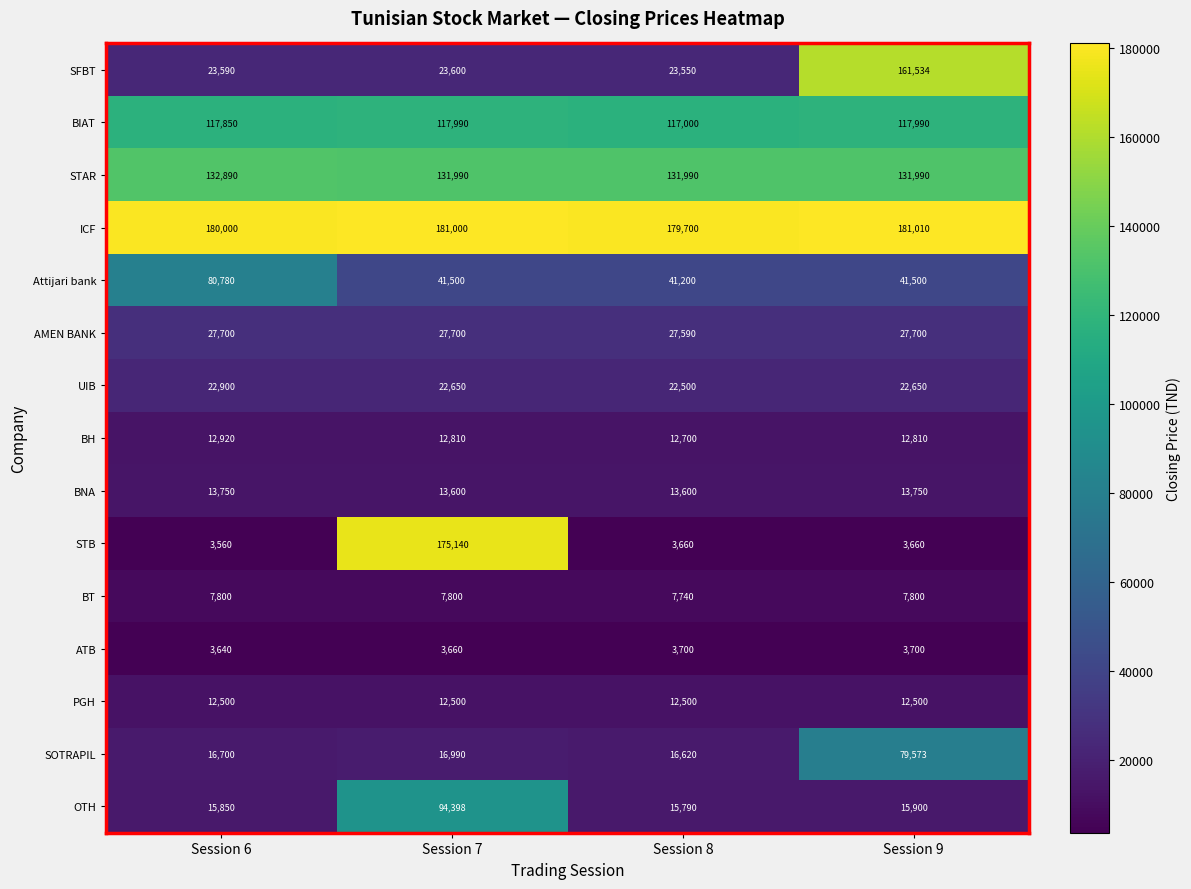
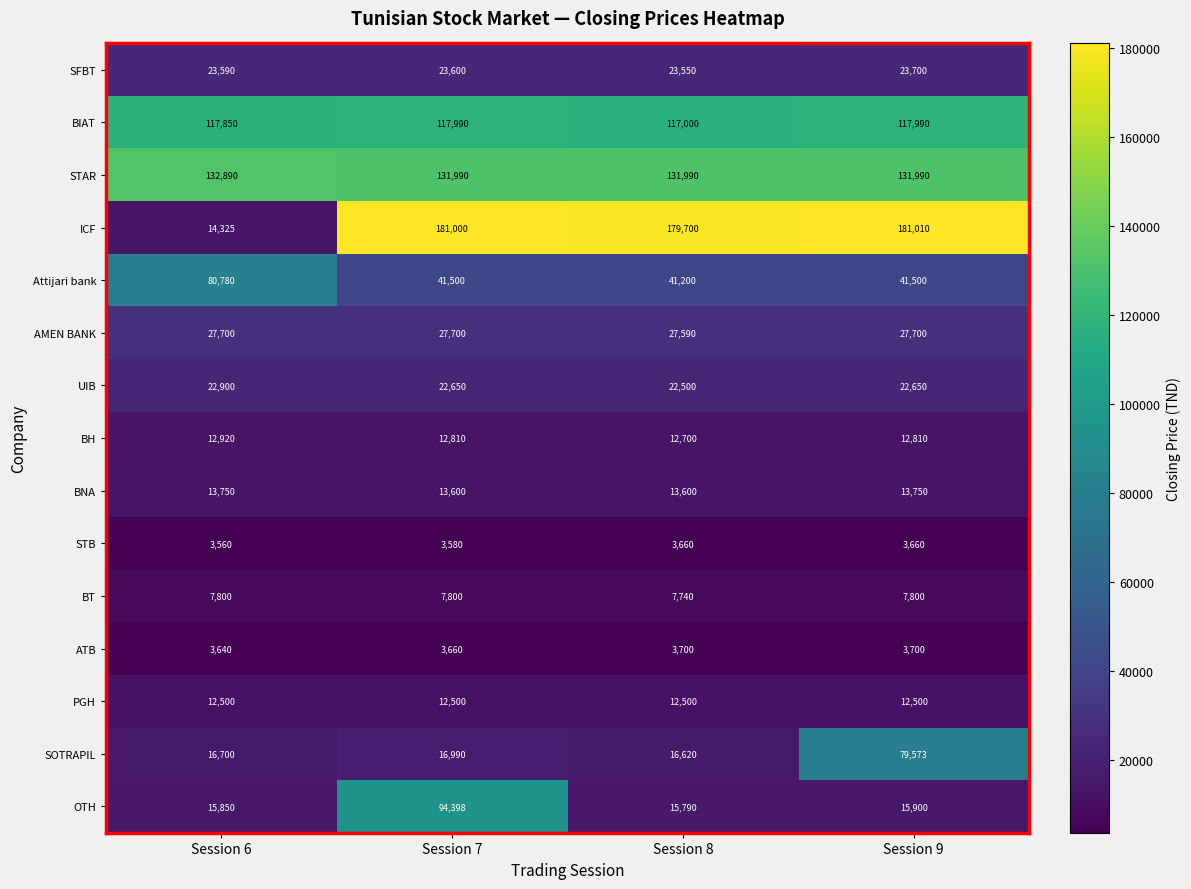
  {
    "SFBT": {
      "Session 6": "23,590",
      "Session 7": "23,600",
      "Session 8": "23,550",
-     "Session 9": "161,534"
+     "Session 9": "23,700"
    },
    "BIAT": {
      "Session 6": "117,850",
      "Session 7": "117,990",
      "Session 8": "117,000",
      "Session 9": "117,990"
    },
    "STAR": {
      "Session 6": "132,890",
      "Session 7": "131,990",
      "Session 8": "131,990",
      "Session 9": "131,990"
    },
    "ICF": {
-     "Session 6": "180,000",
+     "Session 6": "14,325",
      "Session 7": "181,000",
      "Session 8": "179,700",
      "Session 9": "181,010"
    },
    "Attijari bank": {
      "Session 6": "80,780",
      "Session 7": "41,500",
      "Session 8": "41,200",
      "Session 9": "41,500"
    },
    "AMEN BANK": {
      "Session 6": "27,700",
      "Session 7": "27,700",
      "Session 8": "27,590",
      "Session 9": "27,700"
    },
    "UIB": {
      "Session 6": "22,900",
      "Session 7": "22,650",
      "Session 8": "22,500",
      "Session 9": "22,650"
    },
    "BH": {
      "Session 6": "12,920",
      "Session 7": "12,810",
      "Session 8": "12,700",
      "Session 9": "12,810"
    },
    "BNA": {
      "Session 6": "13,750",
      "Session 7": "13,600",
      "Session 8": "13,600",
      "Session 9": "13,750"
    },
    "STB": {
      "Session 6": "3,560",
-     "Session 7": "175,140",
+     "Session 7": "3,580",
      "Session 8": "3,660",
      "Session 9": "3,660"
    },
    "BT": {
      "Session 6": "7,800",
      "Session 7": "7,800",
      "Session 8": "7,740",
      "Session 9": "7,800"
    },
    "ATB": {
      "Session 6": "3,640",
      "Session 7": "3,660",
      "Session 8": "3,700",
      "Session 9": "3,700"
    },
    "PGH": {
      "Session 6": "12,500",
      "Session 7": "12,500",
      "Session 8": "12,500",
      "Session 9": "12,500"
    },
    "SOTRAPIL": {
      "Session 6": "16,700",
      "Session 7": "16,990",
      "Session 8": "16,620",
      "Session 9": "79,573"
    },
    "OTH": {
      "Session 6": "15,850",
      "Session 7": "94,398",
      "Session 8": "15,790",
      "Session 9": "15,900"
    }
  }
